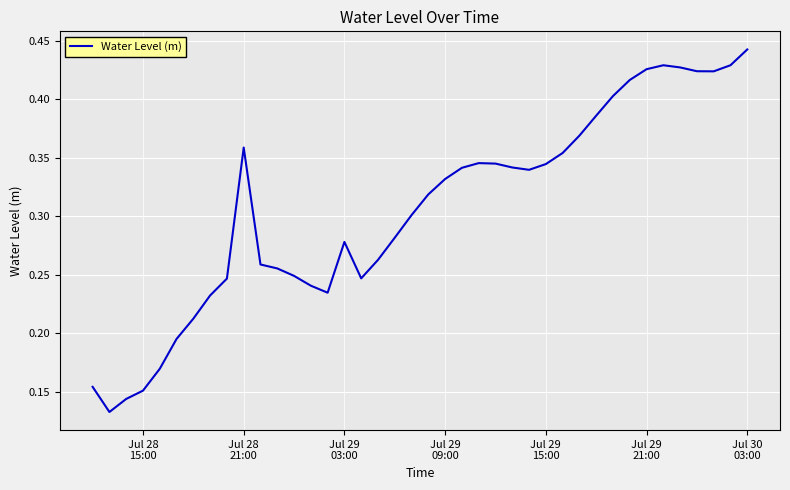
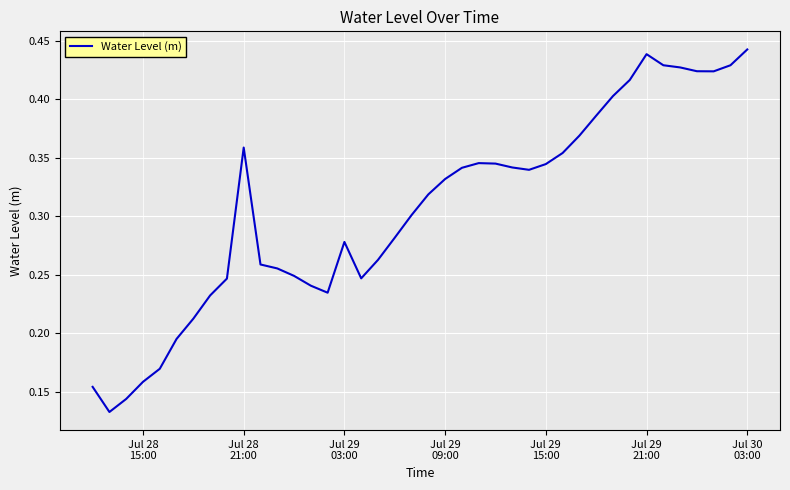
  {
-   "Jul 28 15:00": 0.151,
+   "Jul 28 15:00": 0.158,
    "Jul 28 21:00": 0.359,
    "Jul 29 03:00": 0.278,
    "Jul 29 09:00": 0.332,
    "Jul 29 15:00": 0.345,
-   "Jul 29 21:00": 0.426,
+   "Jul 29 21:00": 0.439,
    "Jul 30 03:00": 0.443
  }
